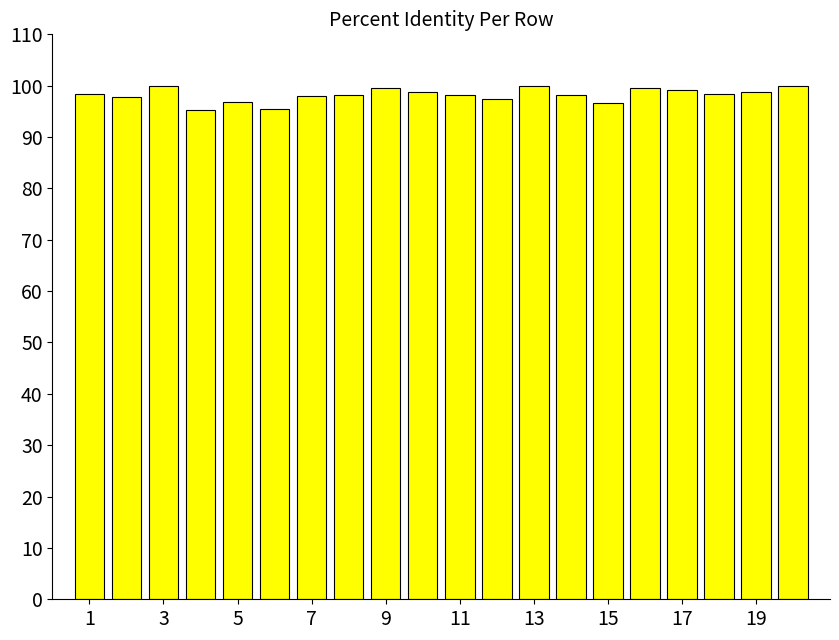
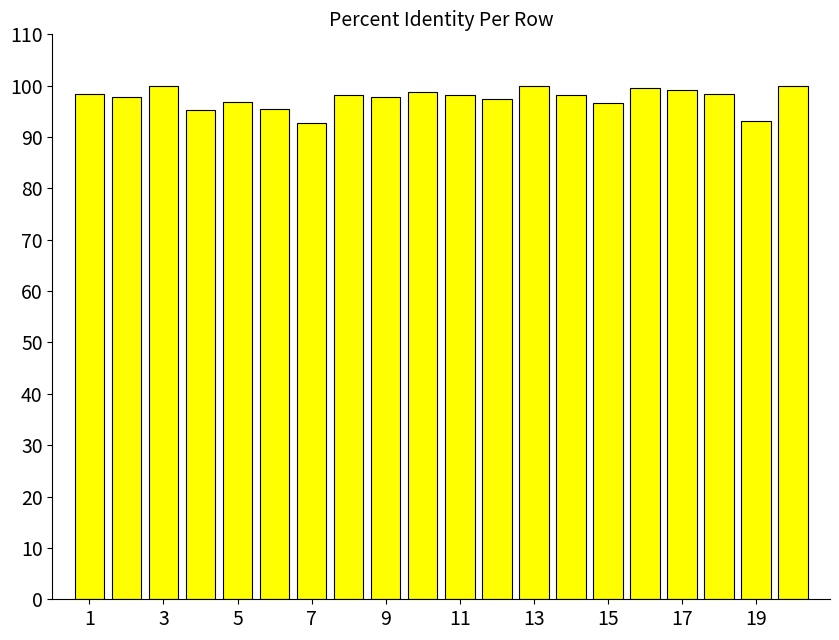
  {
    "1": 98,
    "3": 100,
    "5": 97,
-   "7": 98,
-   "9": 100,
+   "7": 93,
+   "9": 98,
    "11": 98,
    "13": 100,
    "15": 97,
    "17": 99,
-   "19": 99
+   "19": 93
  }
